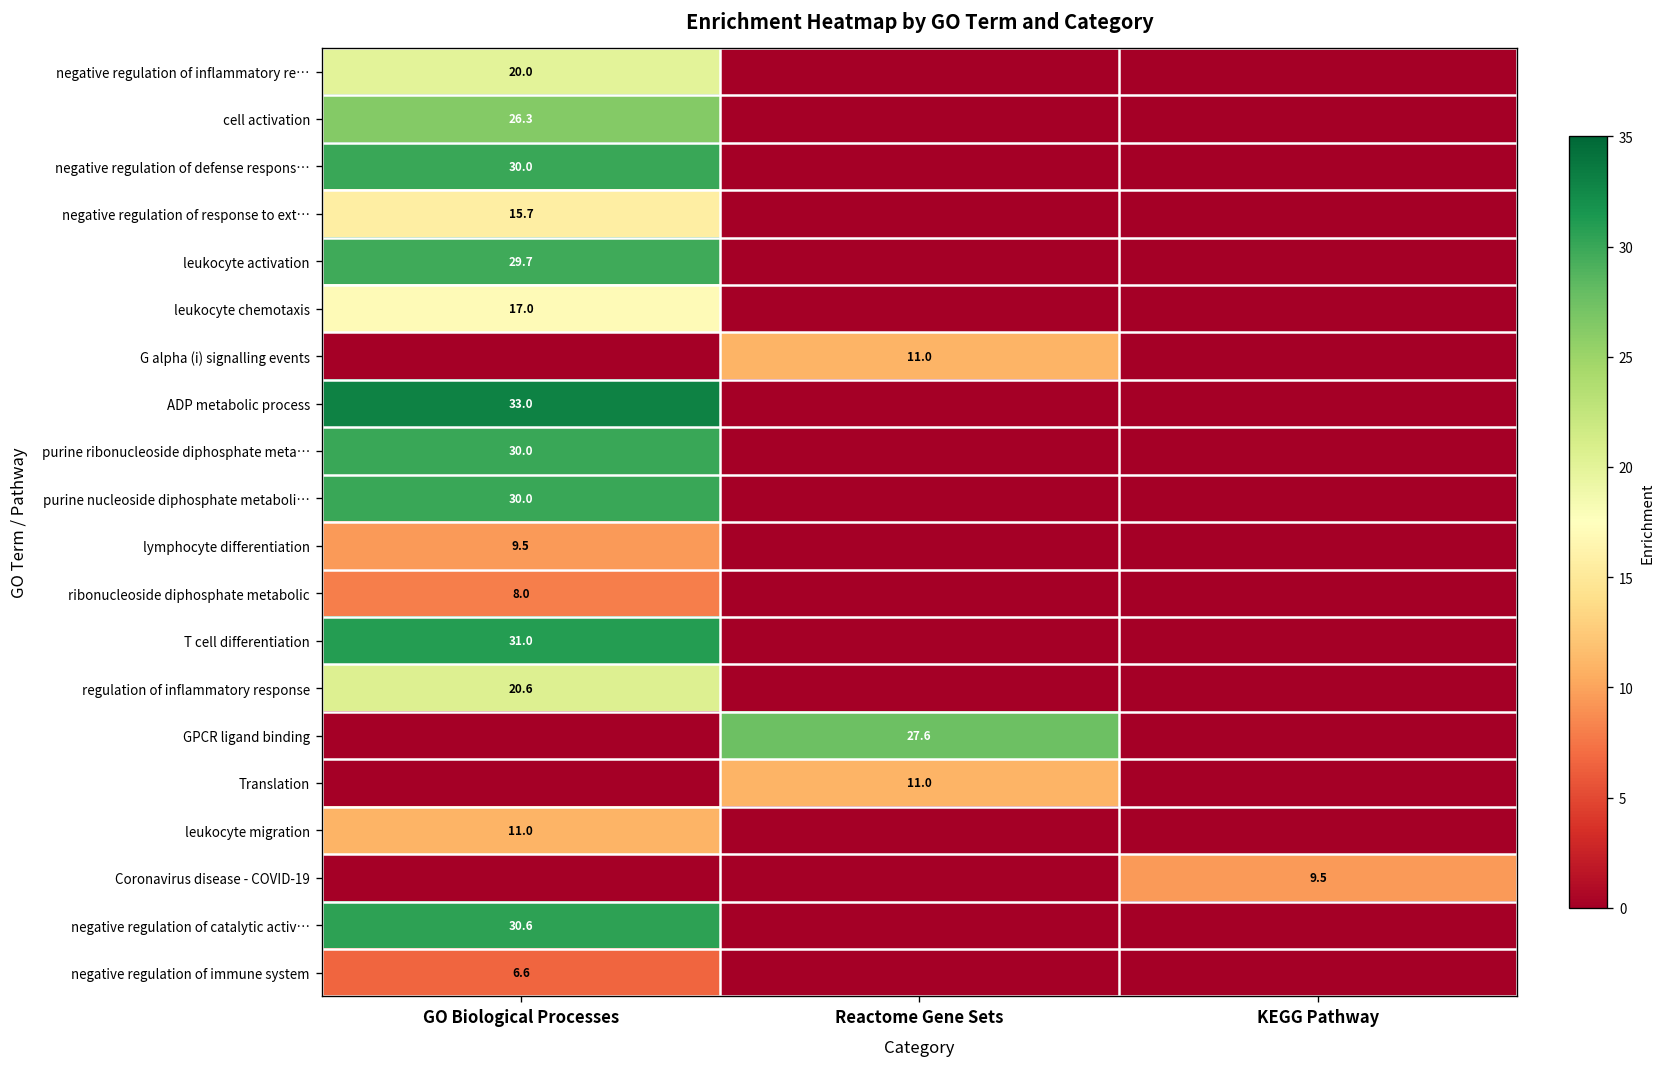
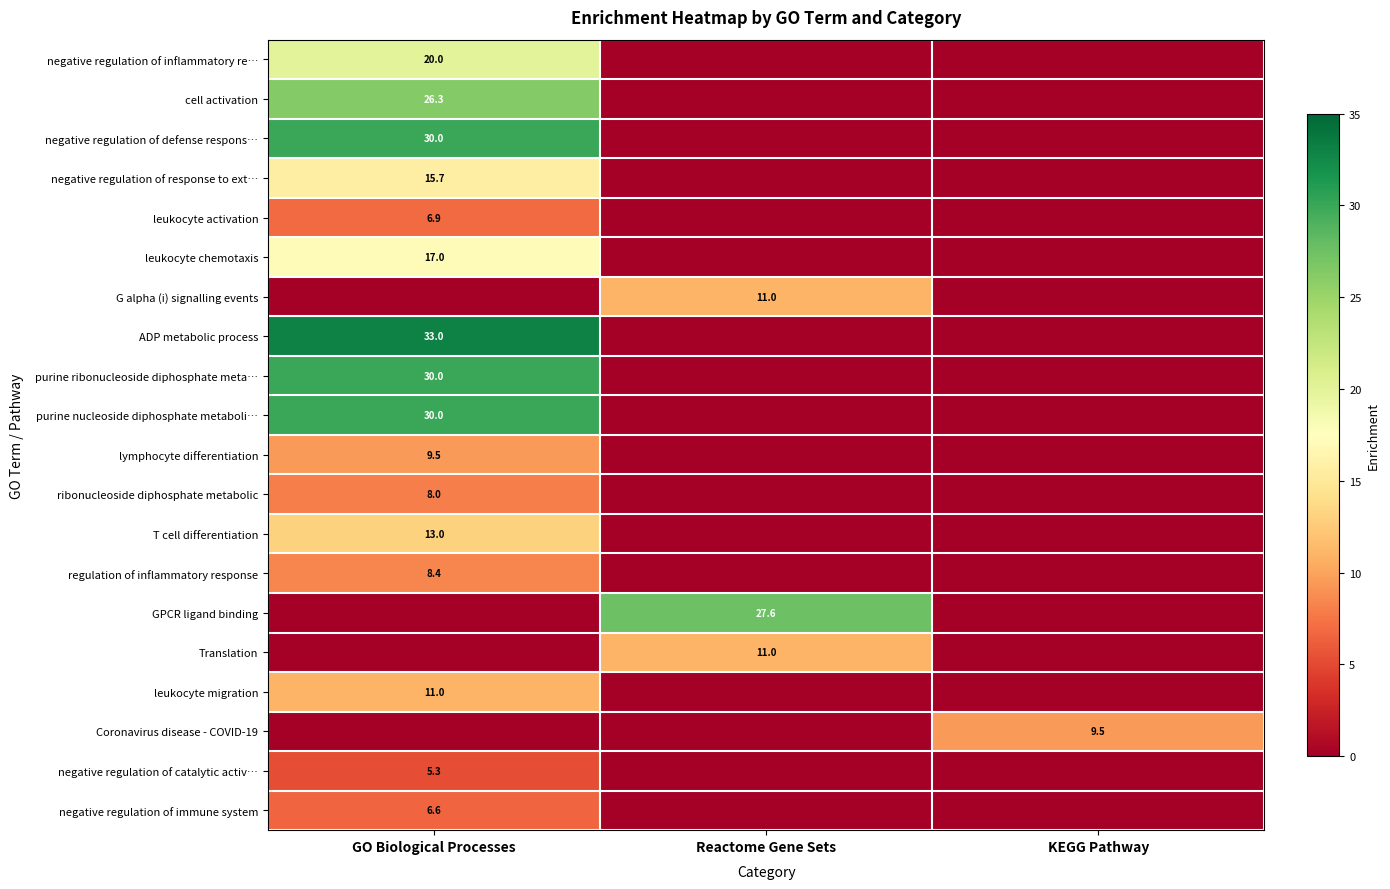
  {
    "negative regulation of inflammatory re…": {
      "GO Biological Processes": 20.0
    },
    "cell activation": {
      "GO Biological Processes": 26.3
    },
    "negative regulation of defense respons…": {
      "GO Biological Processes": 30.0
    },
    "negative regulation of response to ext…": {
      "GO Biological Processes": 15.7
    },
    "leukocyte activation": {
-     "GO Biological Processes": 29.7
+     "GO Biological Processes": 6.9
    },
    "leukocyte chemotaxis": {
      "GO Biological Processes": 17.0
    },
    "G alpha (i) signalling events": {
      "Reactome Gene Sets": 11.0
    },
    "ADP metabolic process": {
      "GO Biological Processes": 33.0
    },
    "purine ribonucleoside diphosphate meta…": {
      "GO Biological Processes": 30.0
    },
    "purine nucleoside diphosphate metaboli…": {
      "GO Biological Processes": 30.0
    },
    "lymphocyte differentiation": {
      "GO Biological Processes": 9.5
    },
    "ribonucleoside diphosphate metabolic": {
      "GO Biological Processes": 8.0
    },
    "T cell differentiation": {
-     "GO Biological Processes": 31.0
+     "GO Biological Processes": 13.0
    },
    "regulation of inflammatory response": {
-     "GO Biological Processes": 20.6
+     "GO Biological Processes": 8.4
    },
    "GPCR ligand binding": {
      "Reactome Gene Sets": 27.6
    },
    "Translation": {
      "Reactome Gene Sets": 11.0
    },
    "leukocyte migration": {
      "GO Biological Processes": 11.0
    },
    "Coronavirus disease - COVID-19": {
      "KEGG Pathway": 9.5
    },
    "negative regulation of catalytic activ…": {
-     "GO Biological Processes": 30.6
+     "GO Biological Processes": 5.3
    },
    "negative regulation of immune system": {
      "GO Biological Processes": 6.6
    }
  }
